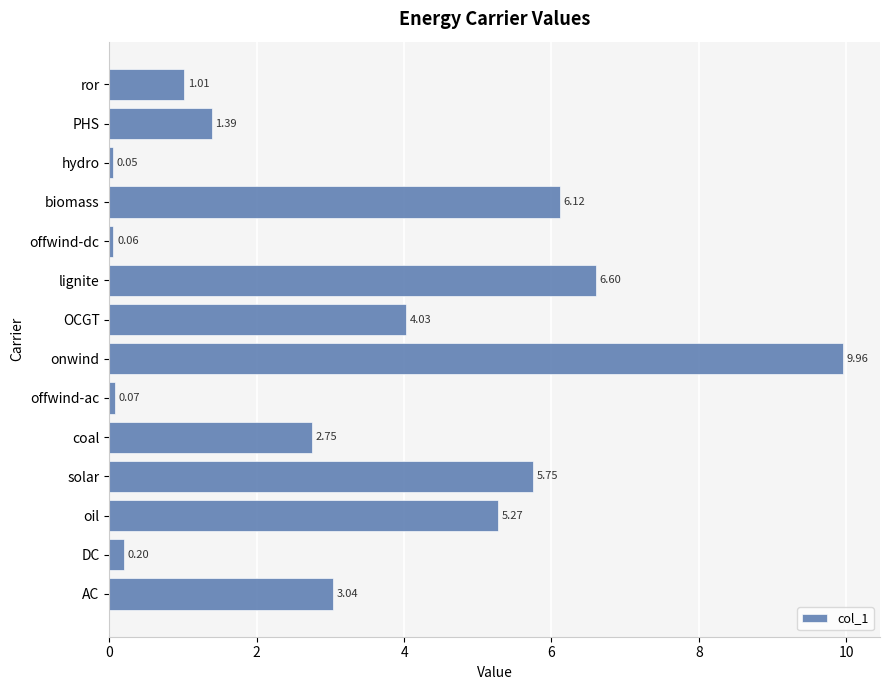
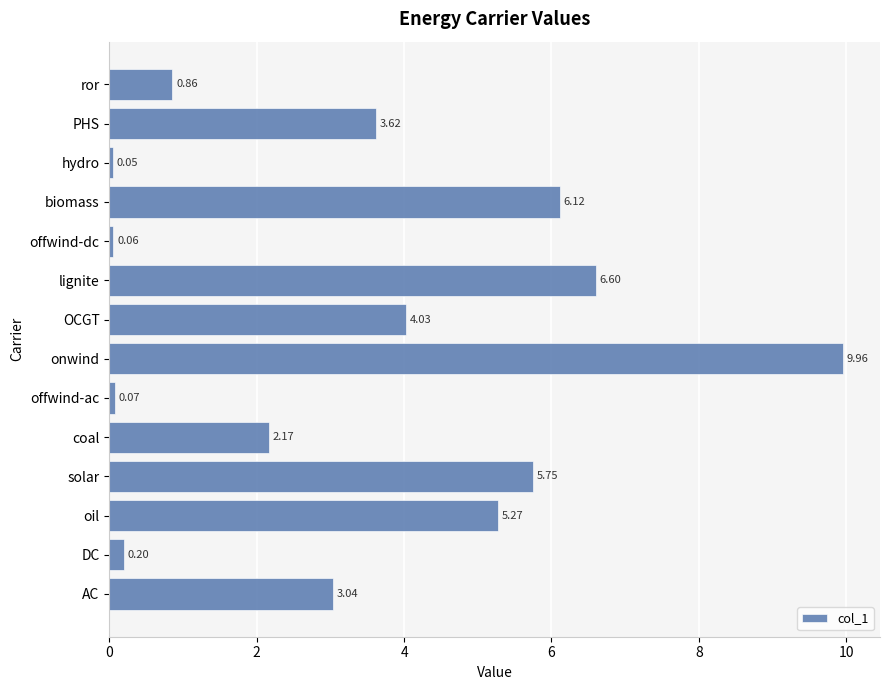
  {
-   "ror": 1.01,
-   "PHS": 1.39,
+   "ror": 0.86,
+   "PHS": 3.62,
    "hydro": 0.05,
    "biomass": 6.12,
    "offwind-dc": 0.06,
    "lignite": 6.60,
    "OCGT": 4.03,
    "onwind": 9.96,
    "offwind-ac": 0.07,
-   "coal": 2.75,
+   "coal": 2.17,
    "solar": 5.75,
    "oil": 5.27,
    "DC": 0.20,
    "AC": 3.04
  }
